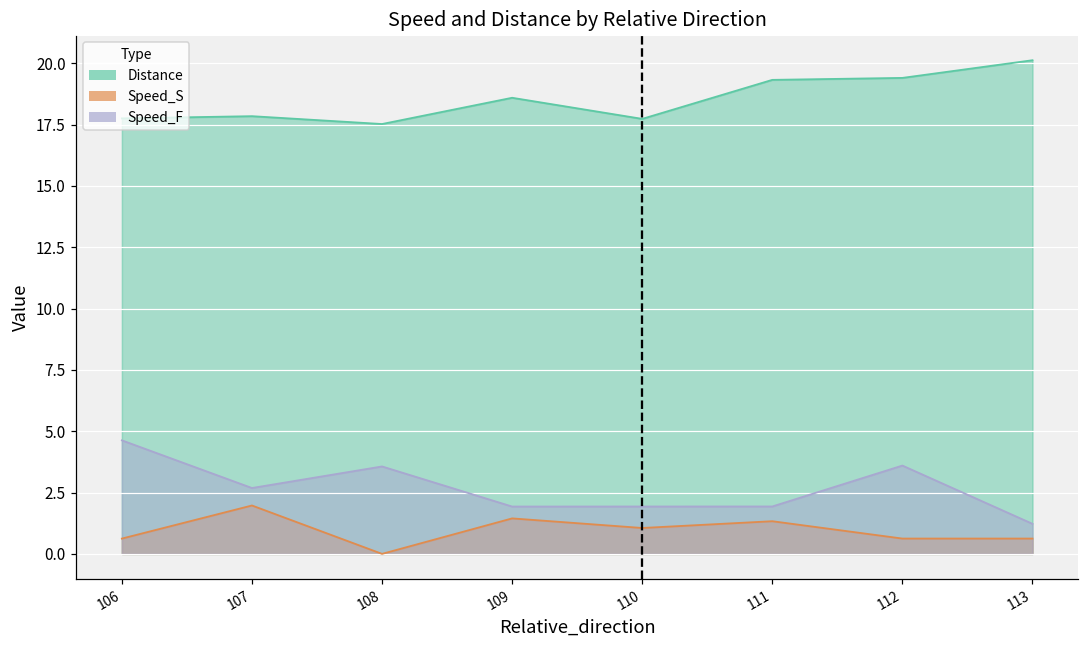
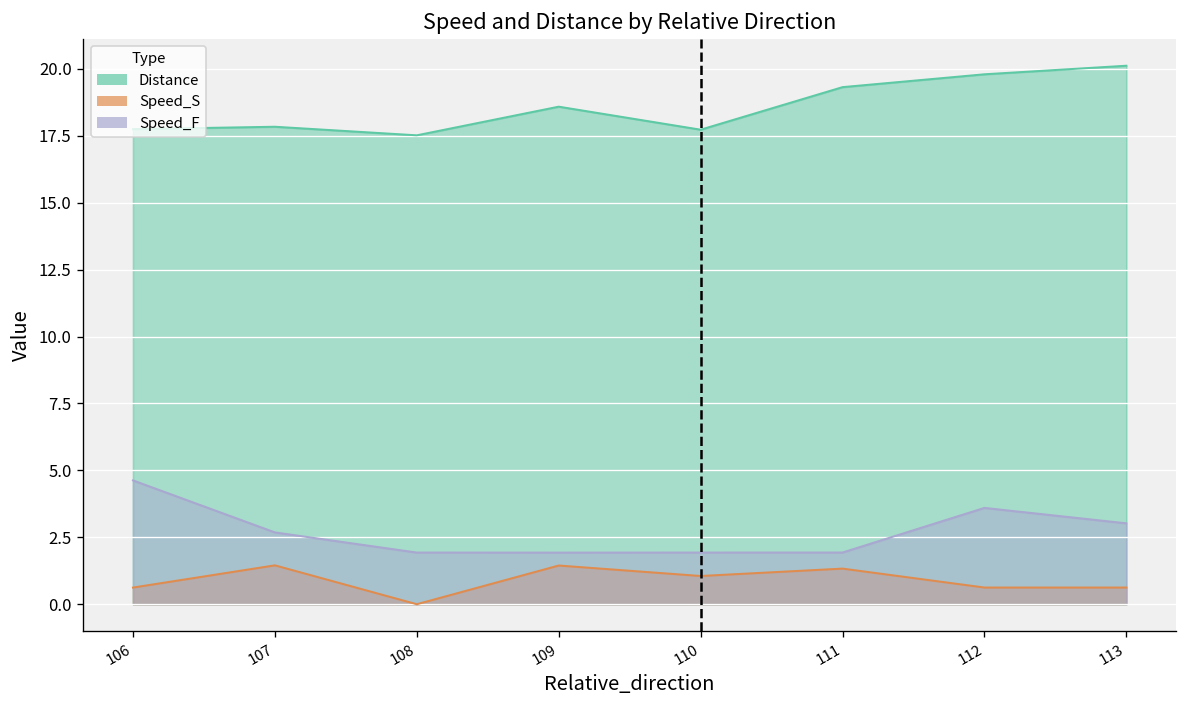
  {
    "Distance": {
      "107": 17.8,
      "108": 17.5,
      "109": 18.6,
      "110": 17.7,
      "111": 19.3,
-     "112": 19.4,
+     "112": 19.8,
      "113": 20.1
    },
    "Speed_S": {
      "106": 0.6,
-     "107": 2.0,
+     "107": 1.5,
      "108": 0.0,
      "109": 1.4,
      "110": 1.1,
      "111": 1.3,
      "112": 0.6,
      "113": 0.6
    },
    "Speed_F": {
      "106": 4.6,
      "107": 2.7,
-     "108": 3.6,
+     "108": 1.9,
      "109": 1.9,
      "110": 1.9,
      "111": 1.9,
      "112": 3.6,
-     "113": 1.2
+     "113": 3.0
    }
  }
